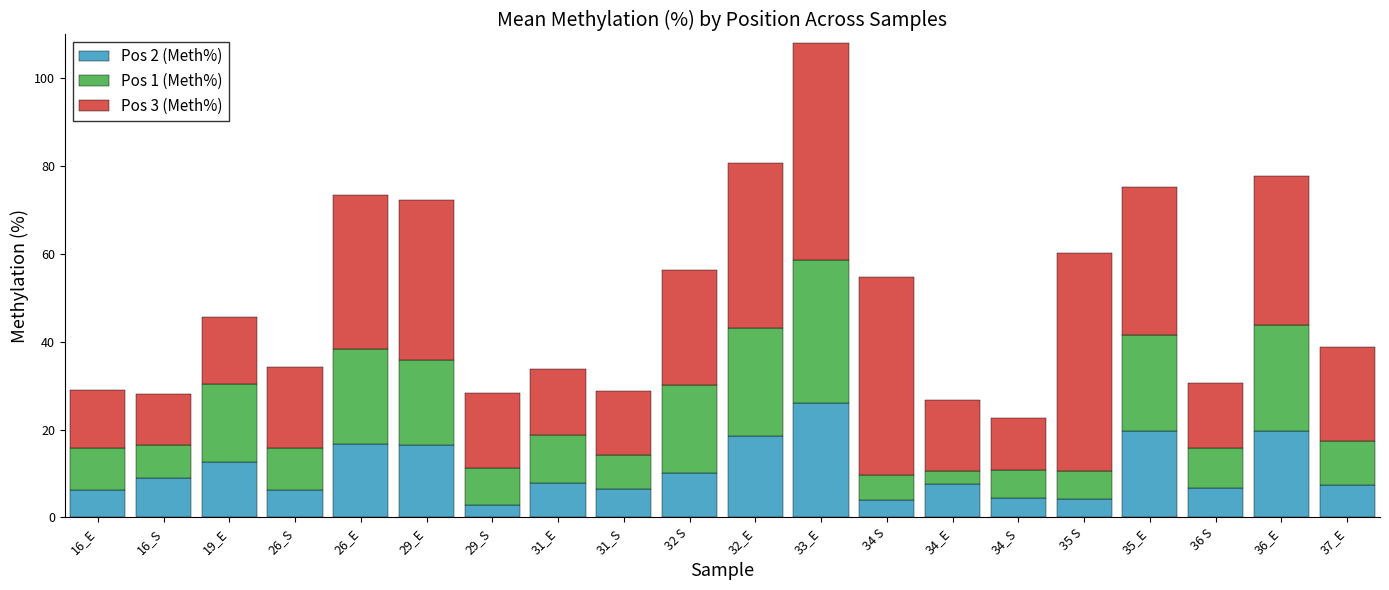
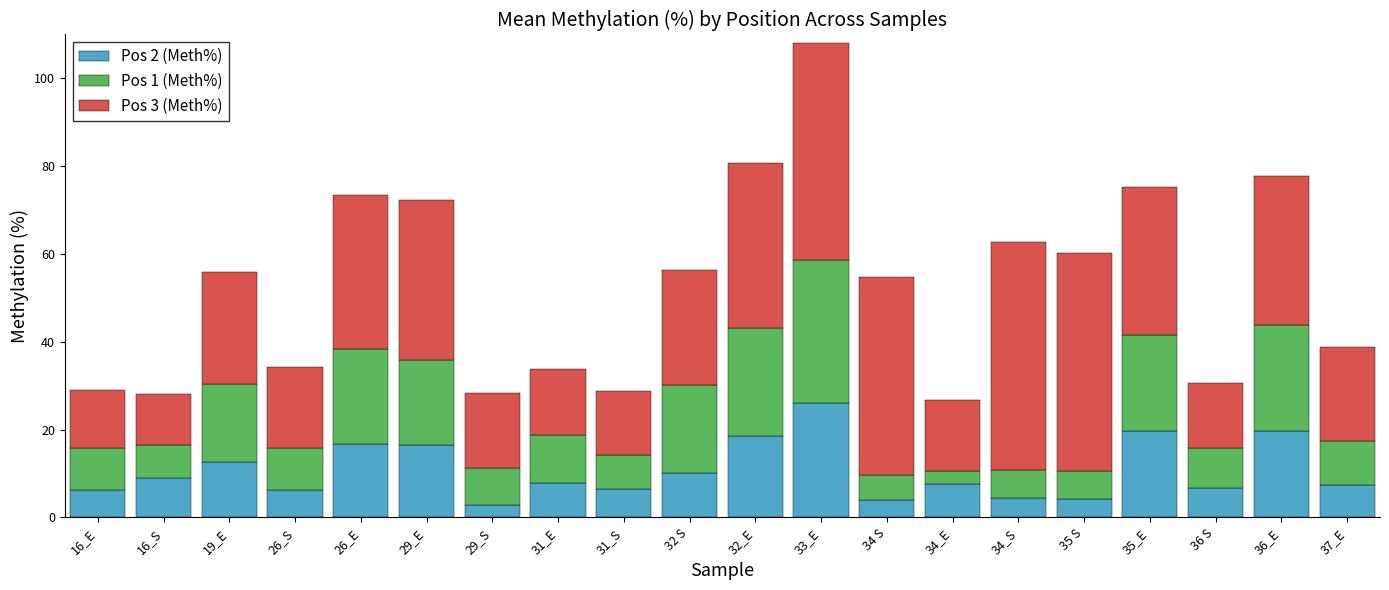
  {
    "Pos 2 (Meth%)": {
      "16_E": 6,
      "16_S": 9,
      "19_E": 13,
      "26_S": 6,
      "26_E": 17,
      "29_E": 17,
      "29_S": 3,
      "31_E": 8,
      "31_S": 7,
      "32 S": 10,
      "32_E": 19,
      "33_E": 26,
      "34 S": 4,
      "34_E": 8,
      "34_S": 4,
      "35 S": 4,
      "35_E": 20,
      "36 S": 7,
      "36_E": 20,
      "37_E": 7
    },
    "Pos 1 (Meth%)": {
      "16_E": 9,
      "16_S": 7,
      "19_E": 18,
      "26_S": 10,
      "26_E": 22,
      "29_E": 19,
      "29_S": 8,
      "31_E": 11,
      "31_S": 8,
      "32 S": 20,
      "32_E": 24,
      "33_E": 33,
      "34 S": 6,
      "34_E": 3,
      "34_S": 6,
      "35 S": 6,
      "35_E": 22,
      "36 S": 9,
      "36_E": 24,
      "37_E": 10
    },
    "Pos 3 (Meth%)": {
      "16_E": 13,
      "16_S": 12,
-     "19_E": 15,
+     "19_E": 26,
      "26_S": 18,
      "26_E": 35,
      "29_E": 37,
      "29_S": 17,
      "31_E": 15,
      "31_S": 15,
      "32 S": 26,
      "32_E": 38,
      "33_E": 49,
      "34 S": 45,
      "34_E": 16,
-     "34_S": 12,
+     "34_S": 52,
      "35 S": 50,
      "35_E": 34,
      "36 S": 15,
      "36_E": 34,
      "37_E": 21
    }
  }
